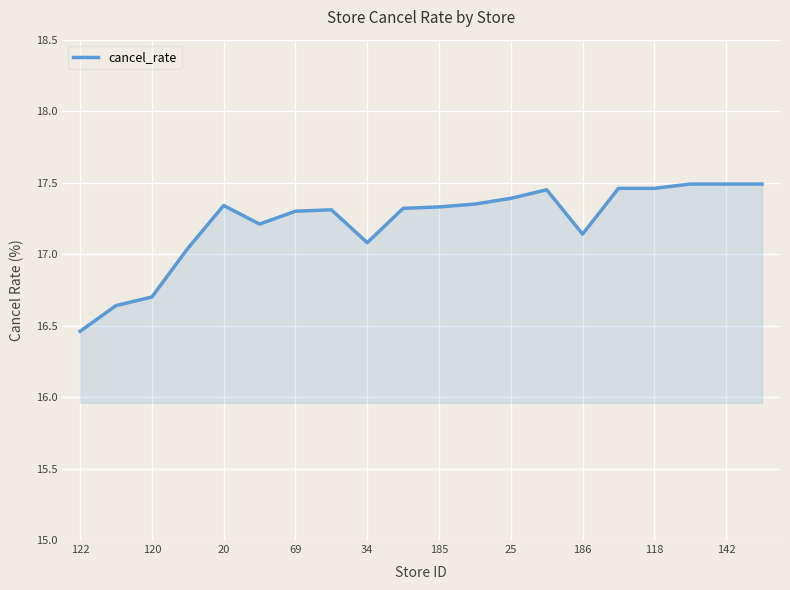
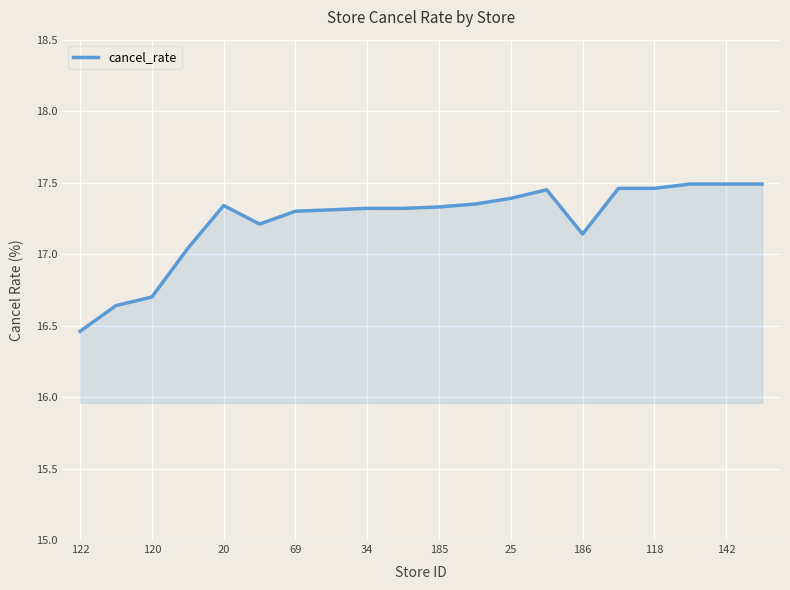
  {
    "122": 16.46,
    "120": 16.70,
    "20": 17.34,
    "69": 17.30,
-   "34": 17.08,
+   "34": 17.32,
    "185": 17.33,
    "25": 17.39,
    "186": 17.14,
    "118": 17.46,
    "142": 17.49
  }
